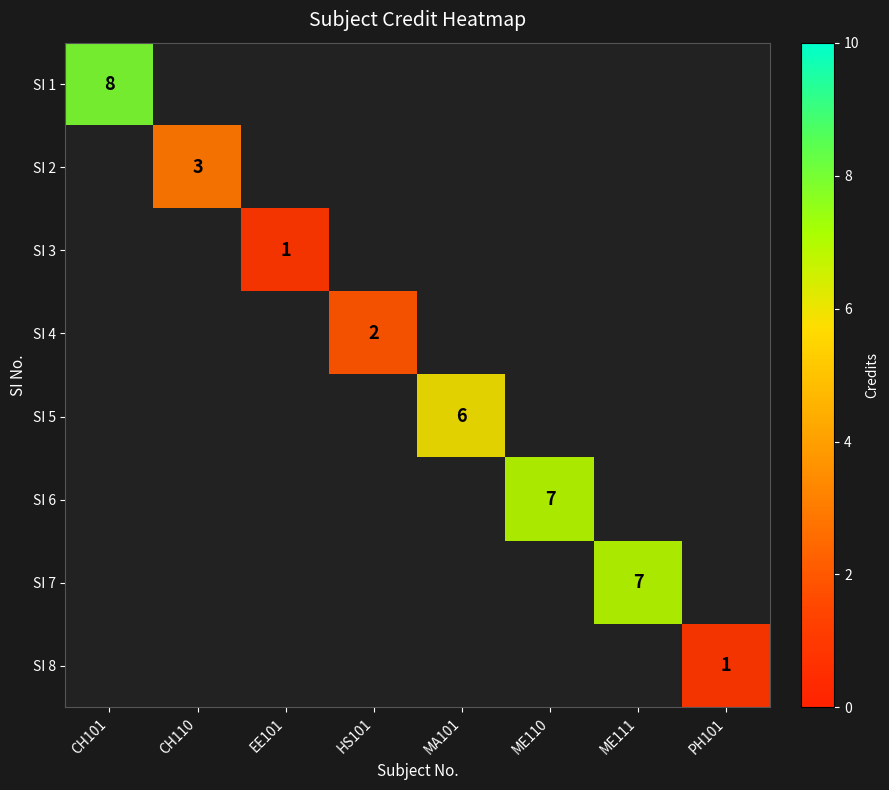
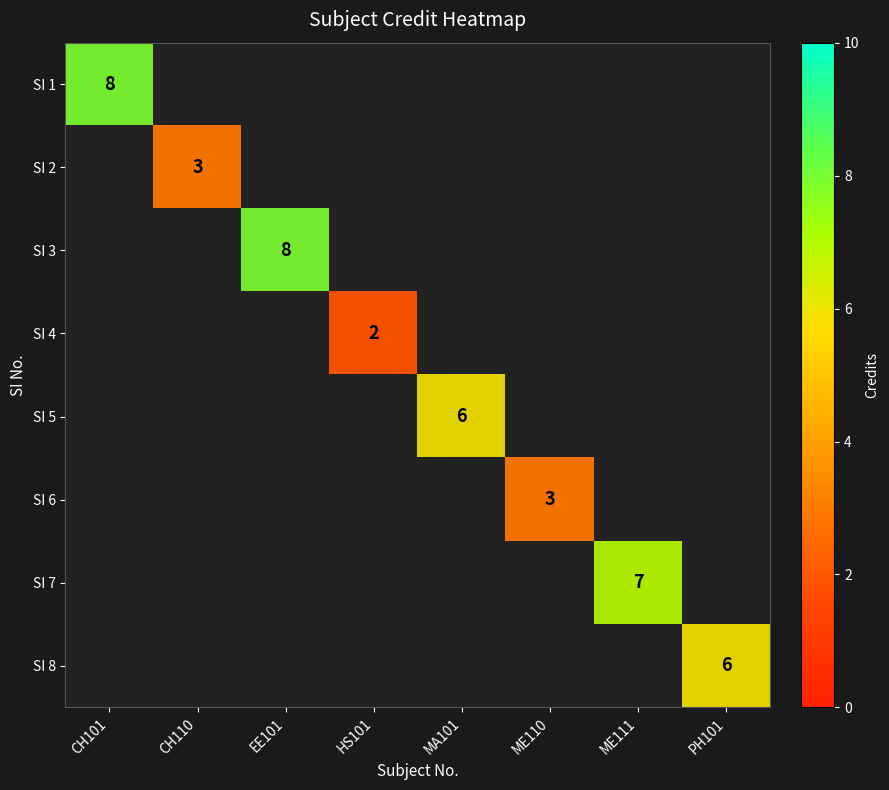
  {
    "SI 1": {
      "CH101": 8
    },
    "SI 2": {
      "CH110": 3
    },
    "SI 3": {
-     "EE101": 1
+     "EE101": 8
    },
    "SI 4": {
      "HS101": 2
    },
    "SI 5": {
      "MA101": 6
    },
    "SI 6": {
-     "ME110": 7
+     "ME110": 3
    },
    "SI 7": {
      "ME111": 7
    },
    "SI 8": {
-     "PH101": 1
+     "PH101": 6
    }
  }
